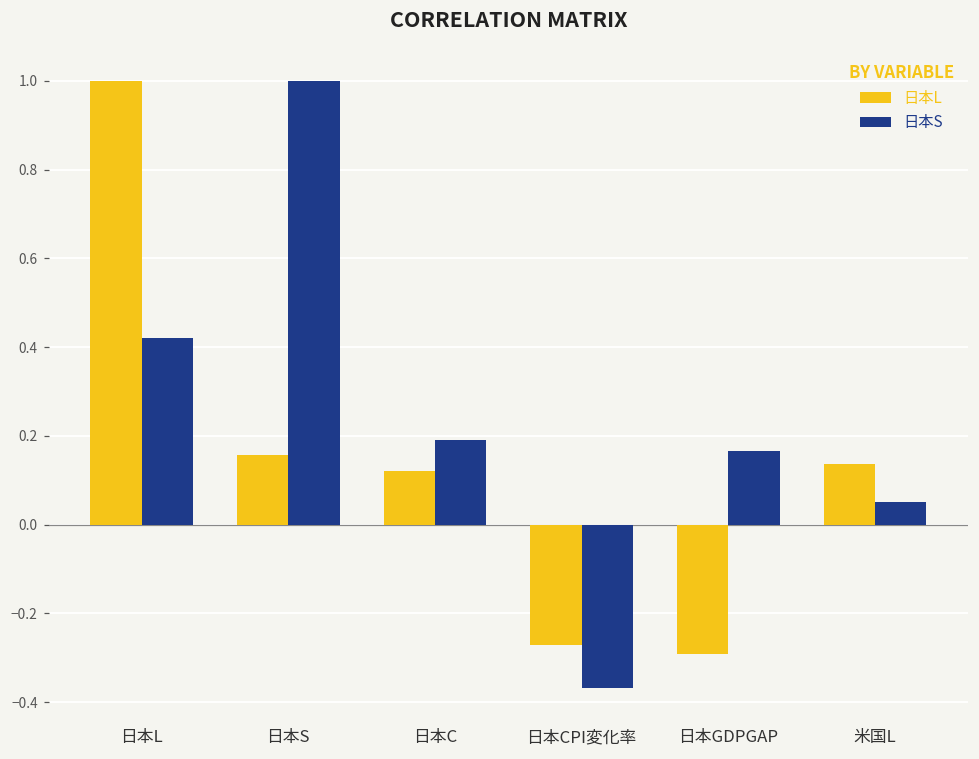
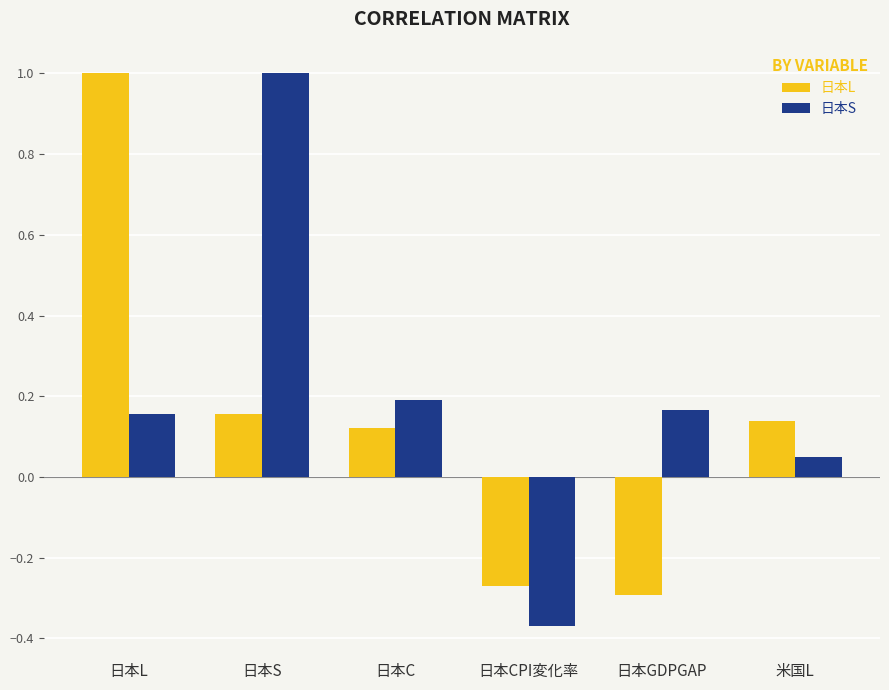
  {
    "日本L": {
      "日本L": 1.00,
      "日本S": 0.16,
      "日本C": 0.12,
      "日本CPI変化率": -0.27,
      "日本GDPGAP": -0.29,
      "米国L": 0.14
    },
    "日本S": {
-     "日本L": 0.42,
+     "日本L": 0.16,
      "日本S": 1.00,
      "日本C": 0.19,
      "日本CPI変化率": -0.37,
      "日本GDPGAP": 0.17,
      "米国L": 0.05
    }
  }
